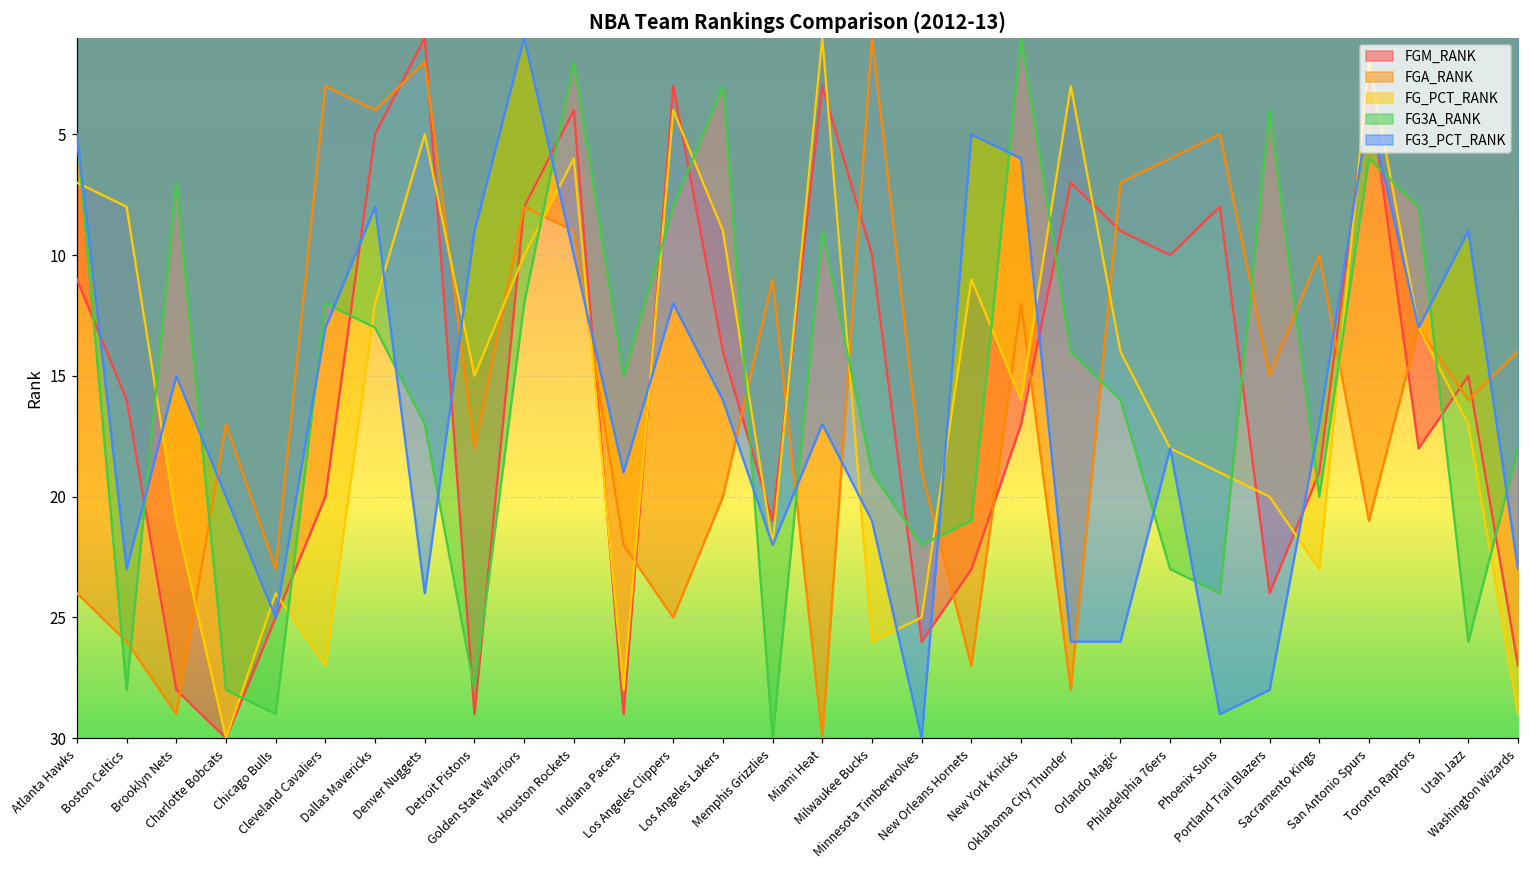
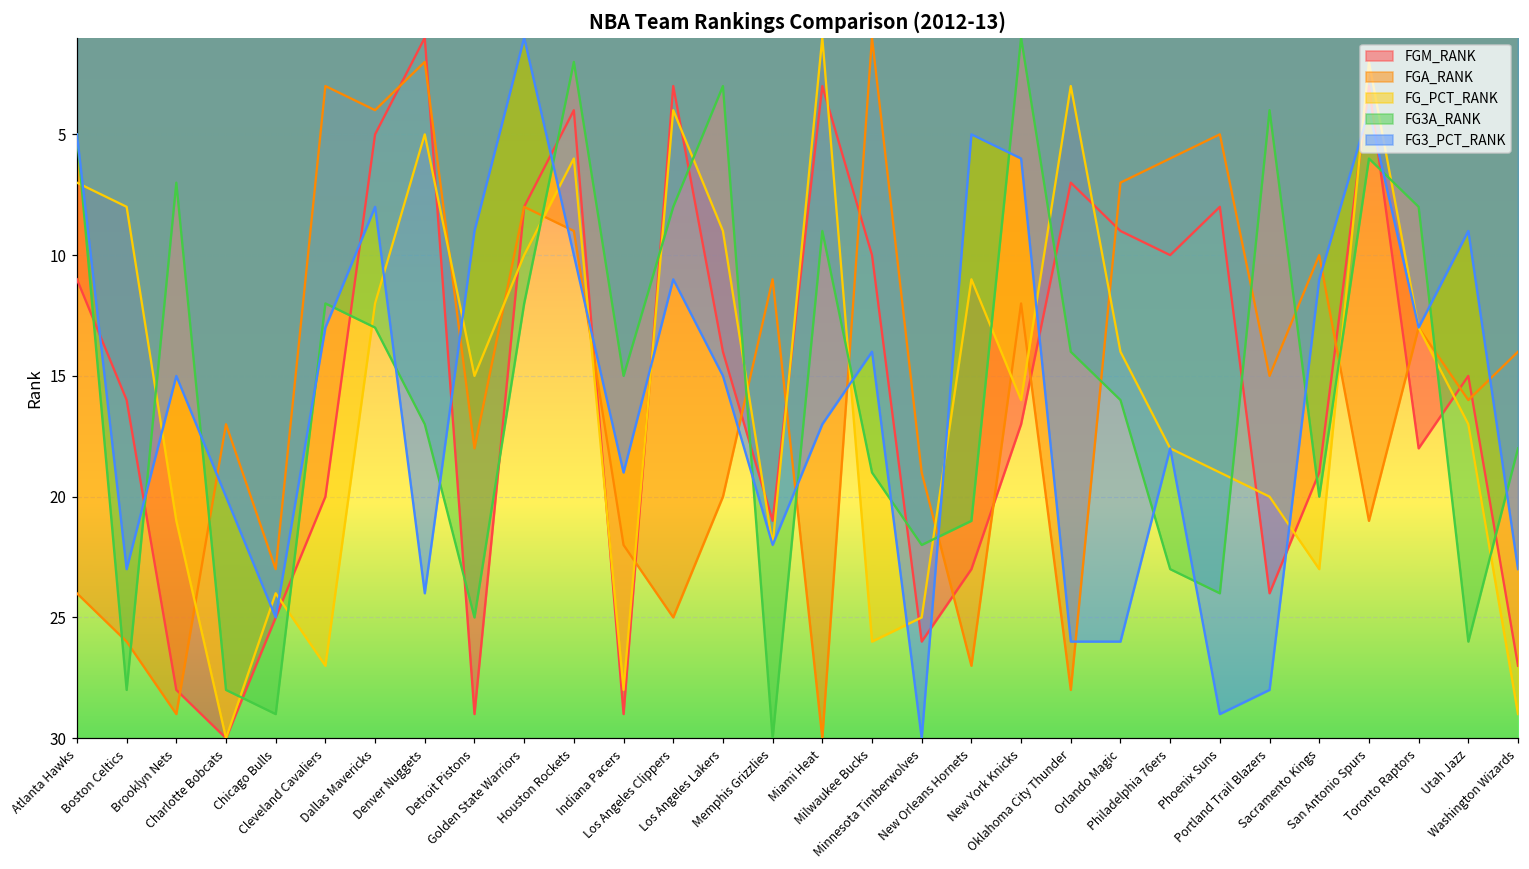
  {
    "FGM_RANK": {
      "Atlanta Hawks": 11,
      "Boston Celtics": 16,
      "Brooklyn Nets": 28,
      "Cleveland Cavaliers": 20,
      "Dallas Mavericks": 5,
      "Denver Nuggets": 1,
      "Detroit Pistons": 29,
      "Houston Rockets": 4,
      "Indiana Pacers": 29,
      "Los Angeles Clippers": 3,
      "Los Angeles Lakers": 14,
      "Memphis Grizzlies": 21,
      "Miami Heat": 3,
      "Milwaukee Bucks": 10,
      "Minnesota Timberwolves": 26,
      "New Orleans Hornets": 23,
      "New York Knicks": 17,
      "Oklahoma City Thunder": 7,
      "Orlando Magic": 9,
      "Philadelphia 76ers": 10,
      "Phoenix Suns": 8,
      "Portland Trail Blazers": 24,
      "Sacramento Kings": 19,
      "Toronto Raptors": 18,
      "Utah Jazz": 15,
      "Washington Wizards": 27
    },
    "FG3A_RANK": {
      "Boston Celtics": 28,
      "Brooklyn Nets": 7,
      "Charlotte Bobcats": 28,
      "Chicago Bulls": 29,
      "Cleveland Cavaliers": 12,
      "Dallas Mavericks": 13,
      "Denver Nuggets": 17,
-     "Detroit Pistons": 28,
+     "Detroit Pistons": 25,
      "Golden State Warriors": 12,
      "Houston Rockets": 2,
      "Indiana Pacers": 15,
      "Los Angeles Clippers": 8,
      "Los Angeles Lakers": 3,
      "Memphis Grizzlies": 30,
      "Miami Heat": 9,
      "Milwaukee Bucks": 19,
      "Minnesota Timberwolves": 22,
      "New Orleans Hornets": 21,
      "New York Knicks": 1,
      "Oklahoma City Thunder": 14,
      "Orlando Magic": 16,
      "Philadelphia 76ers": 23,
      "Phoenix Suns": 24,
      "Portland Trail Blazers": 4,
      "Sacramento Kings": 20,
      "San Antonio Spurs": 6,
      "Toronto Raptors": 8,
      "Utah Jazz": 26,
      "Washington Wizards": 18
    },
    "FG3_PCT_RANK": {
      "Boston Celtics": 23,
      "Brooklyn Nets": 15,
      "Charlotte Bobcats": 20,
      "Cleveland Cavaliers": 13,
      "Dallas Mavericks": 8,
      "Denver Nuggets": 24,
      "Detroit Pistons": 9,
      "Golden State Warriors": 1,
      "Houston Rockets": 10,
      "Indiana Pacers": 19,
-     "Los Angeles Clippers": 12,
-     "Los Angeles Lakers": 16,
+     "Los Angeles Clippers": 11,
+     "Los Angeles Lakers": 15,
      "Miami Heat": 17,
-     "Milwaukee Bucks": 21,
+     "Milwaukee Bucks": 14,
      "Minnesota Timberwolves": 30,
      "New Orleans Hornets": 5,
      "New York Knicks": 6,
      "Oklahoma City Thunder": 26,
      "Orlando Magic": 26,
      "Phoenix Suns": 29,
      "Portland Trail Blazers": 28,
-     "Sacramento Kings": 17,
+     "Sacramento Kings": 11,
      "Utah Jazz": 9,
      "Washington Wizards": 23
    }
  }
